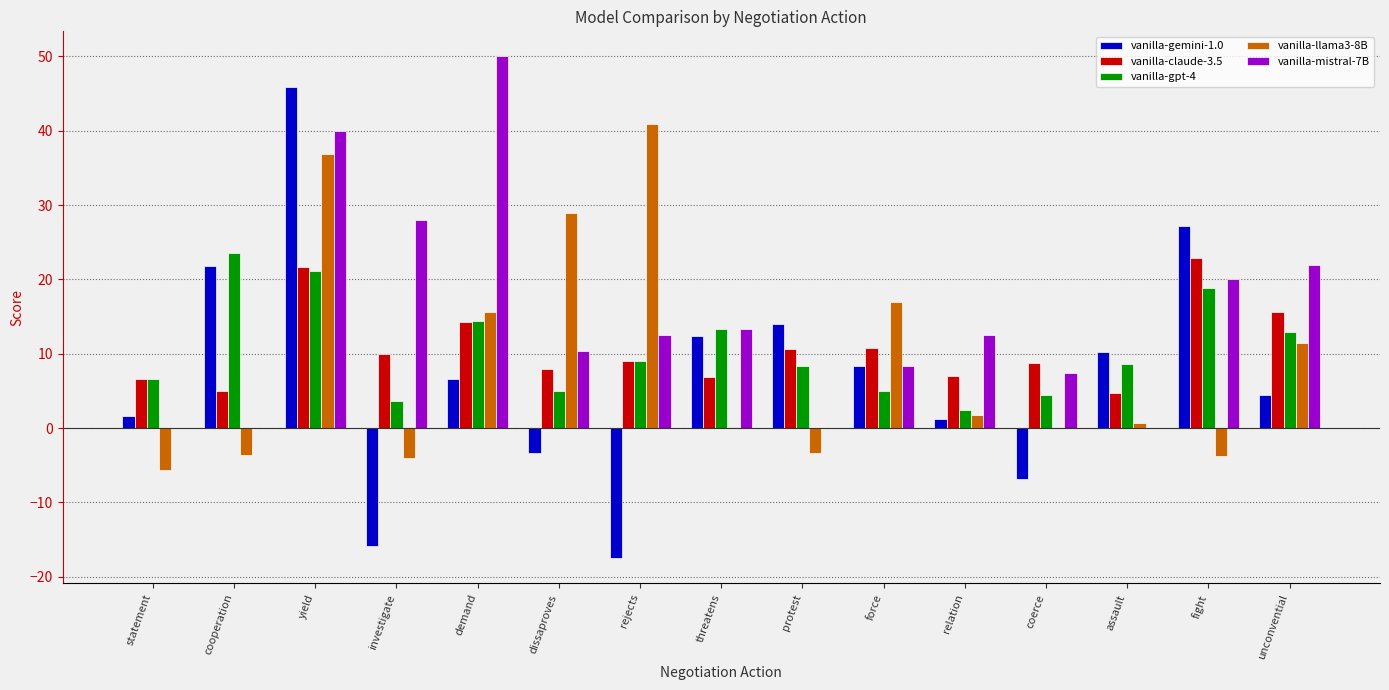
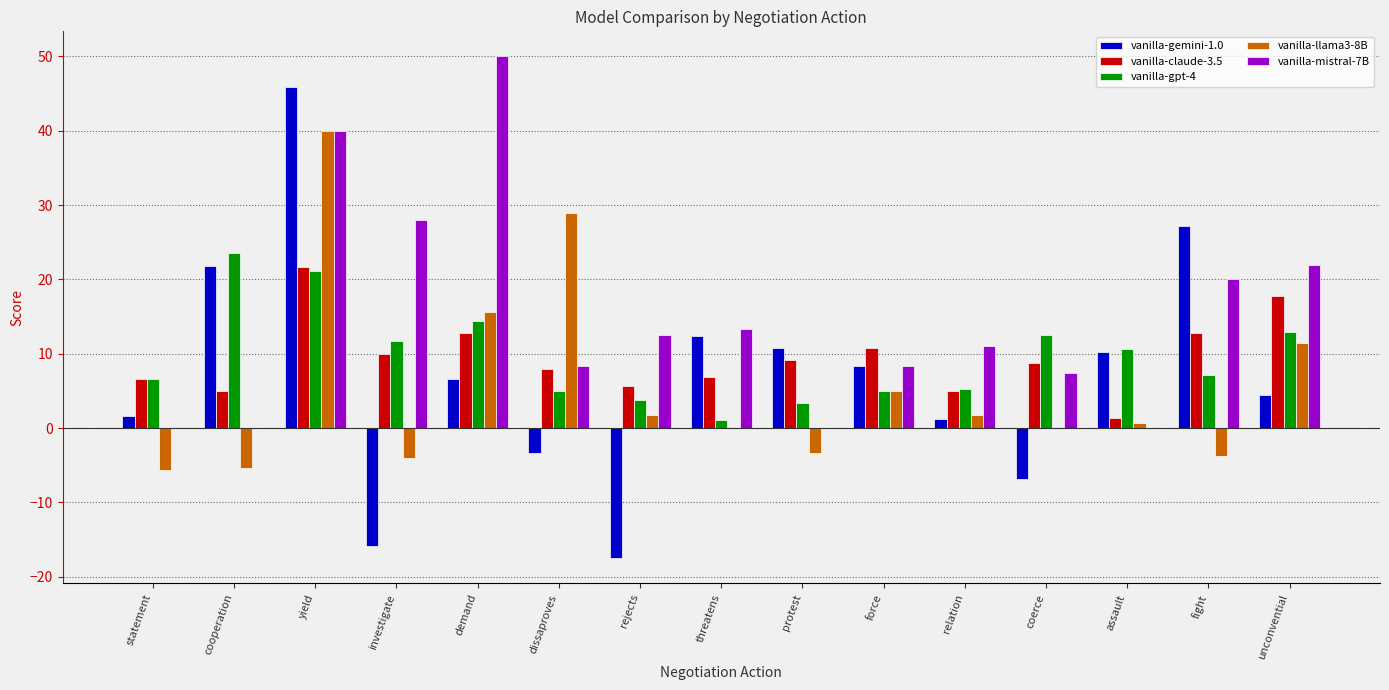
  {
    "vanilla-gemini-1.0": {
      "statement": 2,
      "cooperation": 22,
      "yield": 46,
      "investigate": -16,
      "demand": 7,
      "dissaproves": -3,
      "rejects": -18,
      "threatens": 12,
-     "protest": 14,
+     "protest": 11,
      "force": 8,
      "relation": 1,
      "coerce": -7,
      "assault": 10,
      "fight": 27,
      "unconvential": 4
    },
    "vanilla-claude-3.5": {
      "statement": 7,
      "cooperation": 5,
      "yield": 22,
      "investigate": 10,
-     "demand": 14,
+     "demand": 13,
      "dissaproves": 8,
-     "rejects": 9,
+     "rejects": 6,
      "threatens": 7,
-     "protest": 11,
+     "protest": 9,
      "force": 11,
-     "relation": 7,
+     "relation": 5,
      "coerce": 9,
-     "assault": 5,
-     "fight": 23,
-     "unconvential": 16
+     "assault": 1,
+     "fight": 13,
+     "unconvential": 18
    },
    "vanilla-gpt-4": {
      "statement": 7,
      "cooperation": 24,
      "yield": 21,
-     "investigate": 4,
+     "investigate": 12,
      "demand": 14,
      "dissaproves": 5,
-     "rejects": 9,
-     "threatens": 13,
-     "protest": 8,
+     "rejects": 4,
+     "threatens": 1,
+     "protest": 3,
      "force": 5,
-     "relation": 3,
-     "coerce": 4,
-     "assault": 9,
-     "fight": 19,
+     "relation": 5,
+     "coerce": 13,
+     "assault": 11,
+     "fight": 7,
      "unconvential": 13
    },
    "vanilla-llama3-8B": {
      "statement": -6,
-     "cooperation": -4,
-     "yield": 37,
+     "cooperation": -5,
+     "yield": 40,
      "investigate": -4,
      "demand": 16,
      "dissaproves": 29,
-     "rejects": 41,
+     "rejects": 2,
      "protest": -3,
-     "force": 17,
+     "force": 5,
      "relation": 2,
      "coerce": 0,
      "assault": 1,
      "fight": -4,
      "unconvential": 11
    },
    "vanilla-mistral-7B": {
      "statement": 0,
      "cooperation": 0,
      "yield": 40,
      "investigate": 28,
      "demand": 50,
-     "dissaproves": 10,
+     "dissaproves": 8,
      "rejects": 13,
      "threatens": 13,
      "protest": 0,
      "force": 8,
-     "relation": 13,
+     "relation": 11,
      "coerce": 7,
      "assault": 0,
      "fight": 20,
      "unconvential": 22
    }
  }
